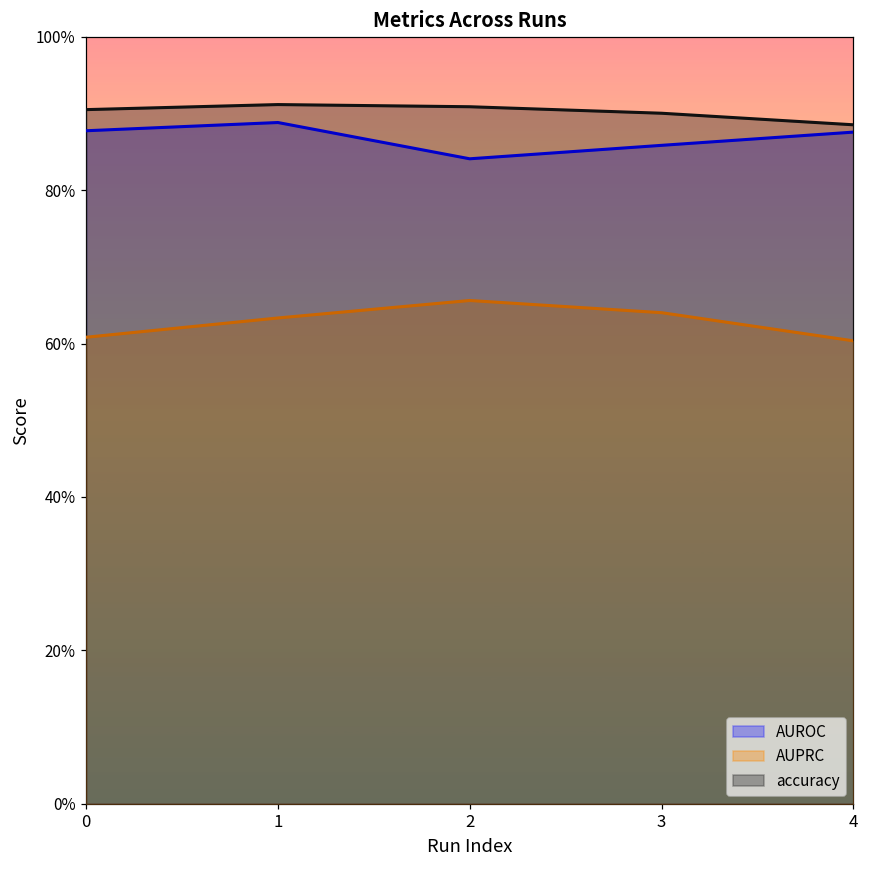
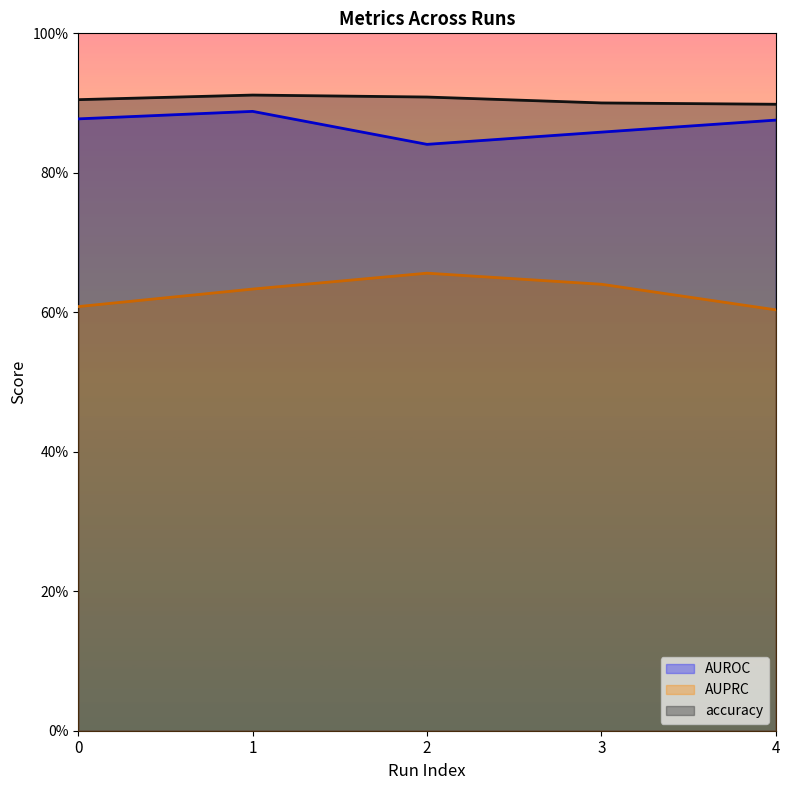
  {
    "AUROC": {
      "0": "88%",
      "1": "89%",
      "2": "84%",
      "3": "86%",
      "4": "88%"
    },
    "AUPRC": {
      "0": "61%",
      "1": "63%",
      "2": "66%",
      "3": "64%",
      "4": "60%"
    },
    "accuracy": {
      "0": "90%",
      "1": "91%",
      "2": "91%",
      "3": "90%",
-     "4": "89%"
+     "4": "90%"
    }
  }
